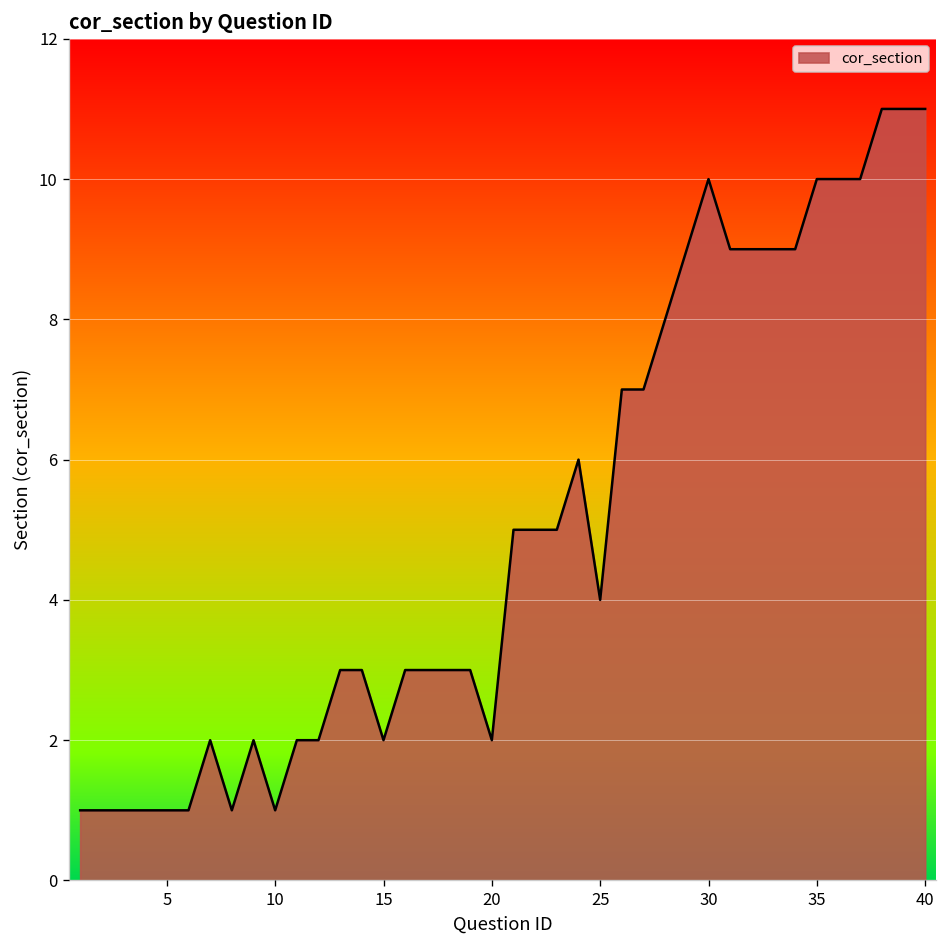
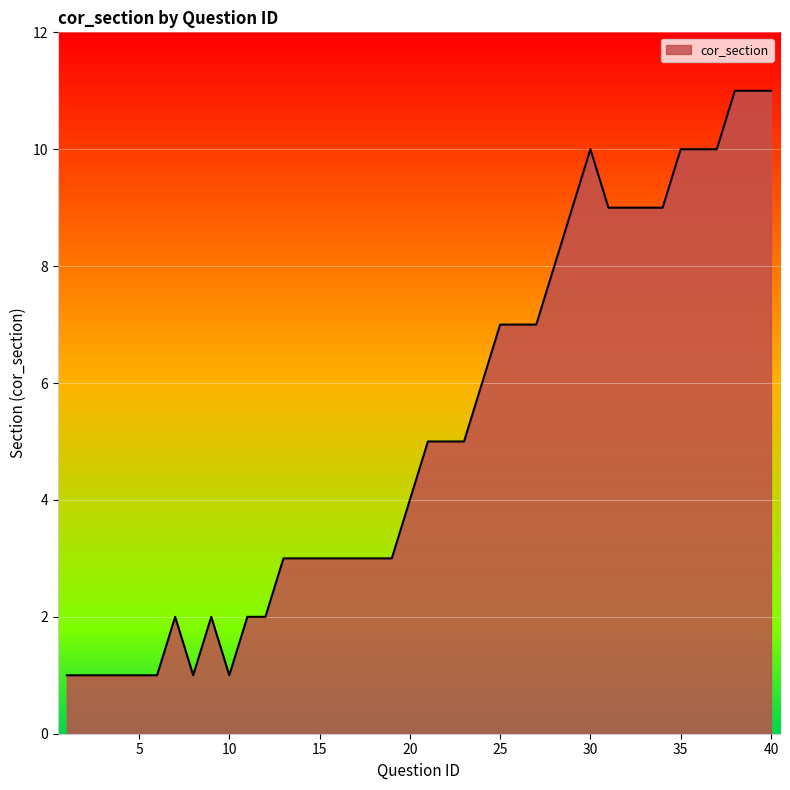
  {
    "5": 1,
    "10": 1,
-   "15": 2,
-   "20": 2,
-   "25": 4,
+   "15": 3,
+   "20": 4,
+   "25": 7,
    "30": 10,
    "35": 10,
    "40": 11
  }
